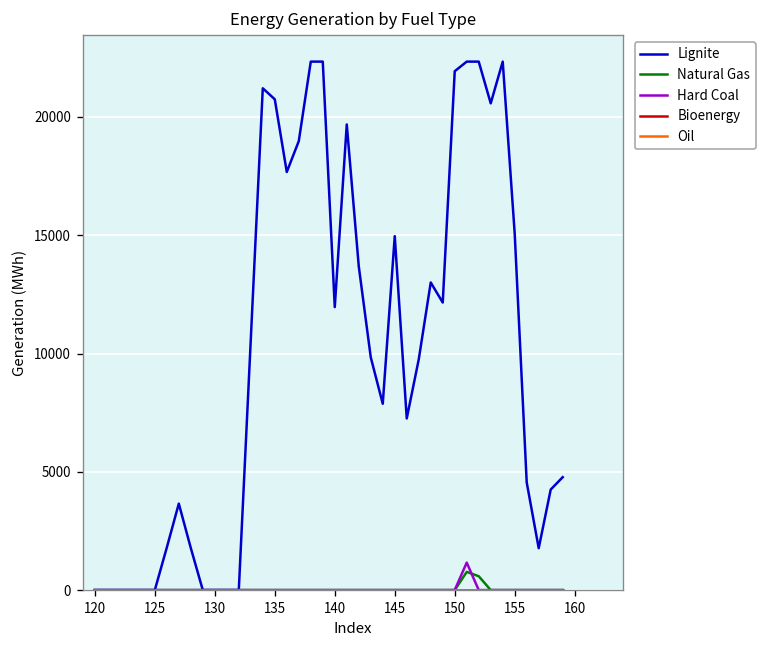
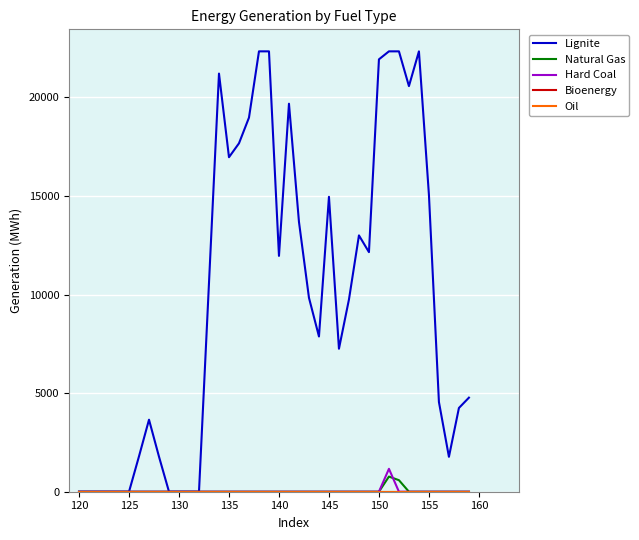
  {
    "Lignite": {
-     "135": 20700,
+     "135": 17000,
      "140": 12000,
      "145": 15000,
      "150": 21900,
      "155": 15100
    }
  }
